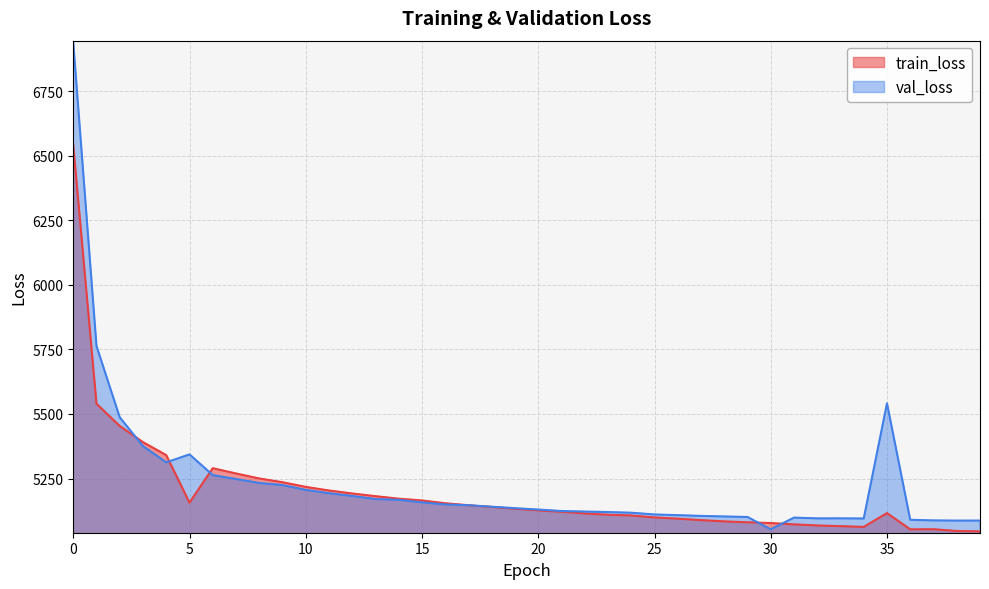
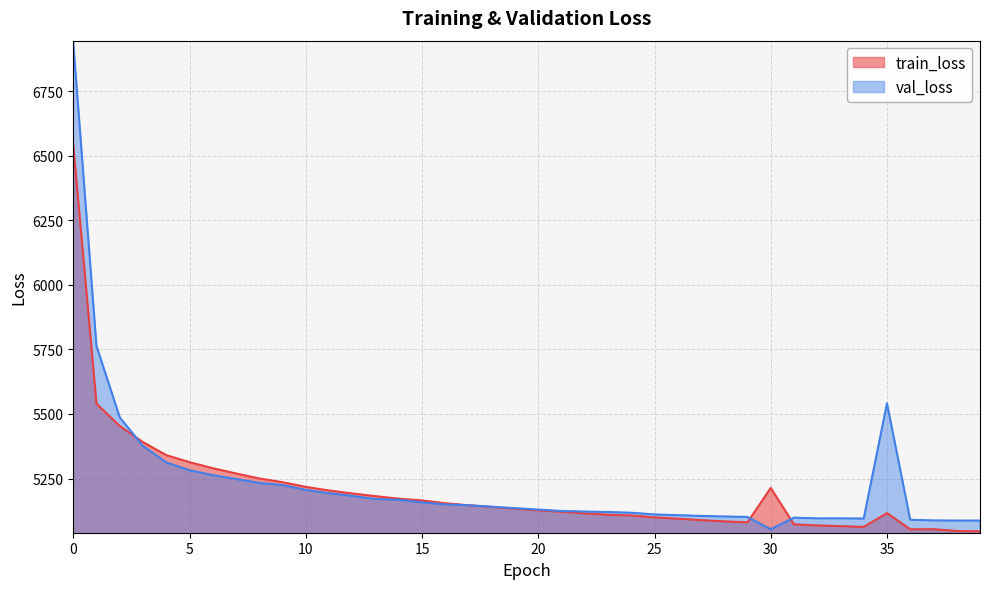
  {
    "train_loss": {
      "0": 6540,
-     "5": 5160,
+     "5": 5310,
      "10": 5220,
      "25": 5100,
-     "30": 5080,
+     "30": 5210,
      "35": 5120
    },
    "val_loss": {
      "0": 6940,
-     "5": 5340,
+     "5": 5280,
      "10": 5210,
      "25": 5110,
      "30": 5050,
      "35": 5540
    }
  }
